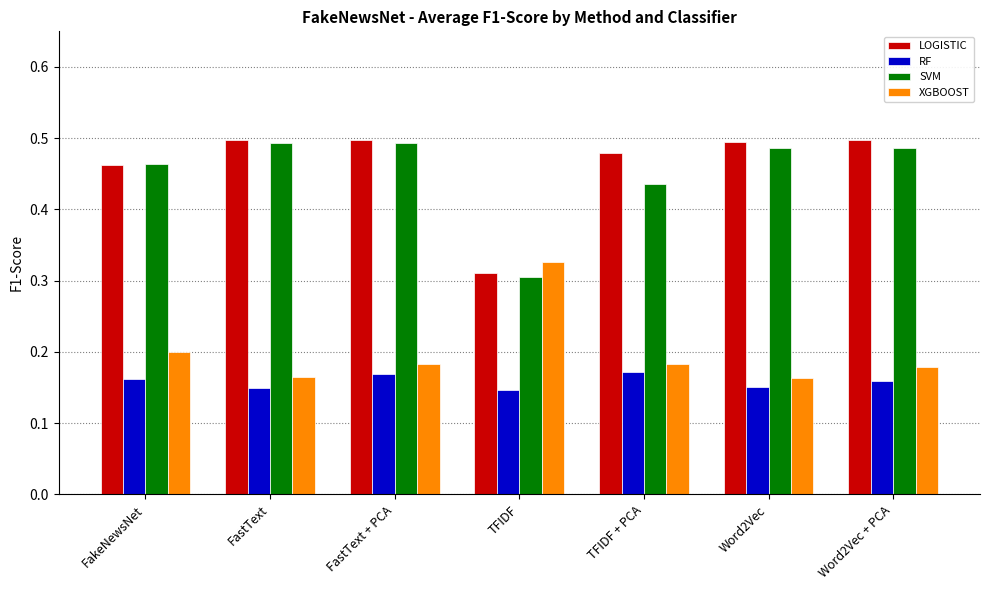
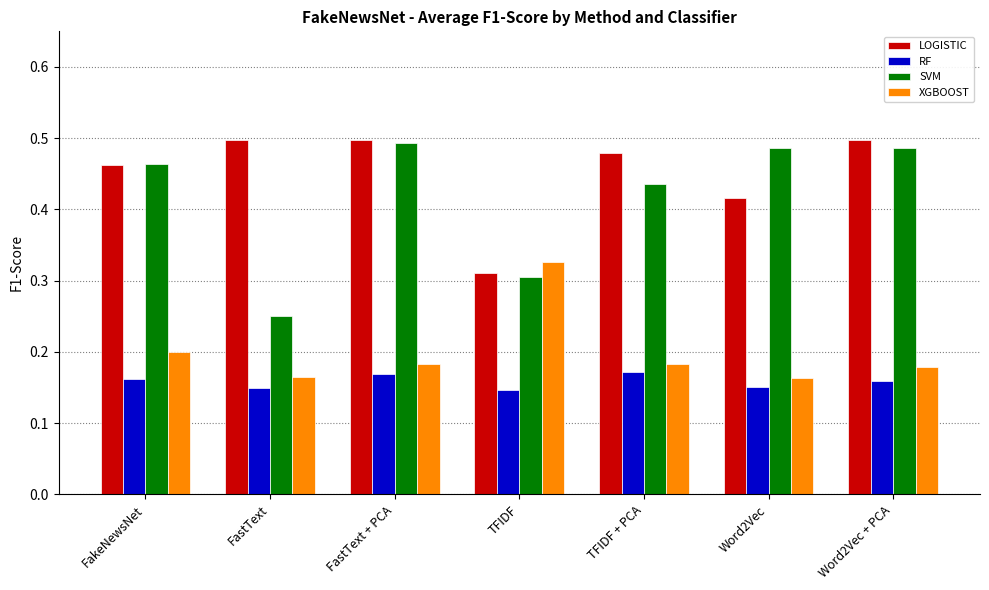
  {
    "LOGISTIC": {
      "FakeNewsNet": 0.46,
      "FastText": 0.50,
      "FastText + PCA": 0.50,
      "TFIDF": 0.31,
      "TFIDF + PCA": 0.48,
-     "Word2Vec": 0.50,
+     "Word2Vec": 0.42,
      "Word2Vec + PCA": 0.50
    },
    "RF": {
      "FakeNewsNet": 0.16,
      "FastText": 0.15,
      "FastText + PCA": 0.17,
      "TFIDF": 0.15,
      "TFIDF + PCA": 0.17,
      "Word2Vec": 0.15,
      "Word2Vec + PCA": 0.16
    },
    "SVM": {
      "FakeNewsNet": 0.46,
-     "FastText": 0.49,
+     "FastText": 0.25,
      "FastText + PCA": 0.49,
      "TFIDF": 0.30,
      "TFIDF + PCA": 0.44,
      "Word2Vec": 0.49,
      "Word2Vec + PCA": 0.49
    },
    "XGBOOST": {
      "FakeNewsNet": 0.20,
      "FastText": 0.16,
      "FastText + PCA": 0.18,
      "TFIDF": 0.33,
      "TFIDF + PCA": 0.18,
      "Word2Vec": 0.16,
      "Word2Vec + PCA": 0.18
    }
  }
